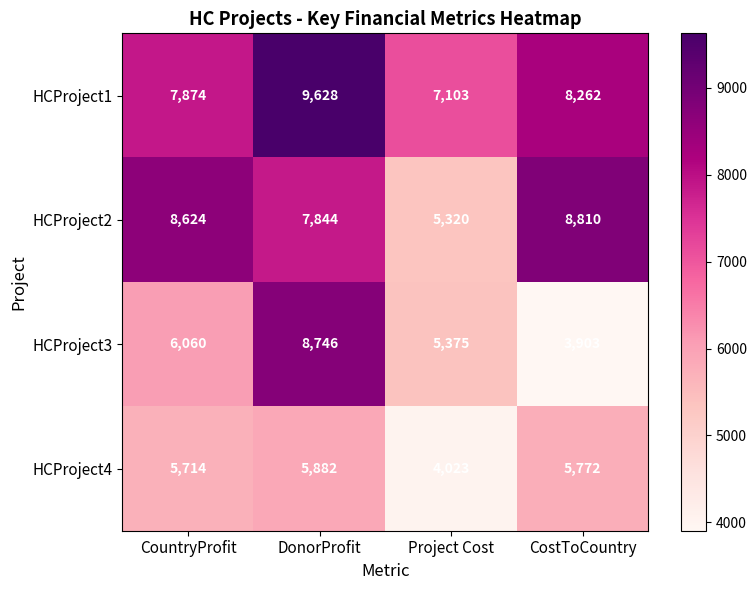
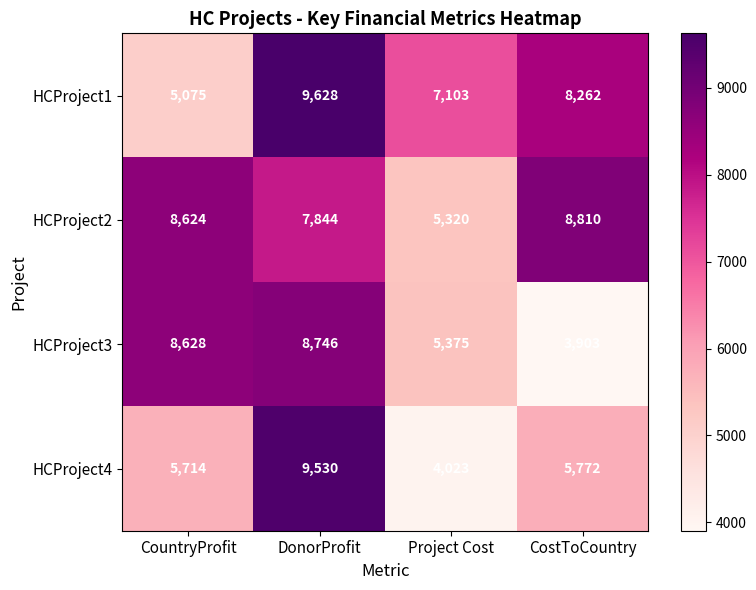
  {
    "HCProject1": {
-     "CountryProfit": "7,874",
+     "CountryProfit": "5,075",
      "DonorProfit": "9,628",
      "Project Cost": "7,103",
      "CostToCountry": "8,262"
    },
    "HCProject2": {
      "CountryProfit": "8,624",
      "DonorProfit": "7,844",
      "Project Cost": "5,320",
      "CostToCountry": "8,810"
    },
    "HCProject3": {
-     "CountryProfit": "6,060",
+     "CountryProfit": "8,628",
      "DonorProfit": "8,746",
      "Project Cost": "5,375"
    },
    "HCProject4": {
      "CountryProfit": "5,714",
-     "DonorProfit": "5,882",
+     "DonorProfit": "9,530",
      "CostToCountry": "5,772"
    }
  }
